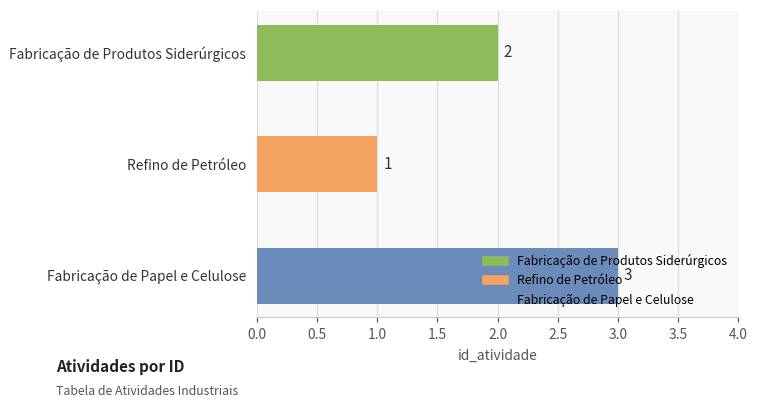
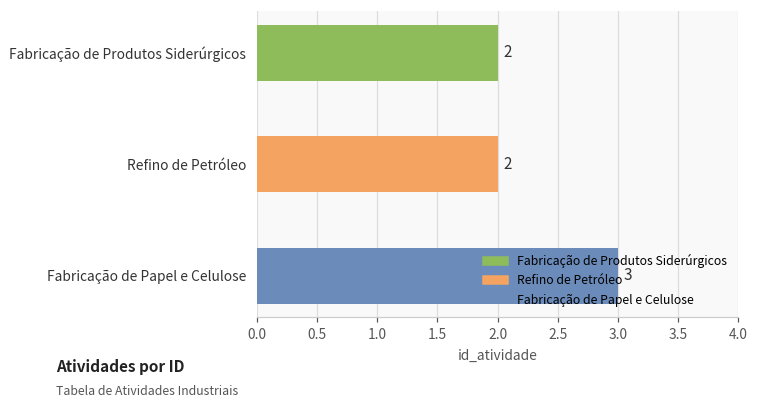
  {
    "Fabricação de Produtos Siderúrgicos": 2,
-   "Refino de Petróleo": 1,
+   "Refino de Petróleo": 2,
    "Fabricação de Papel e Celulose": 3
  }
